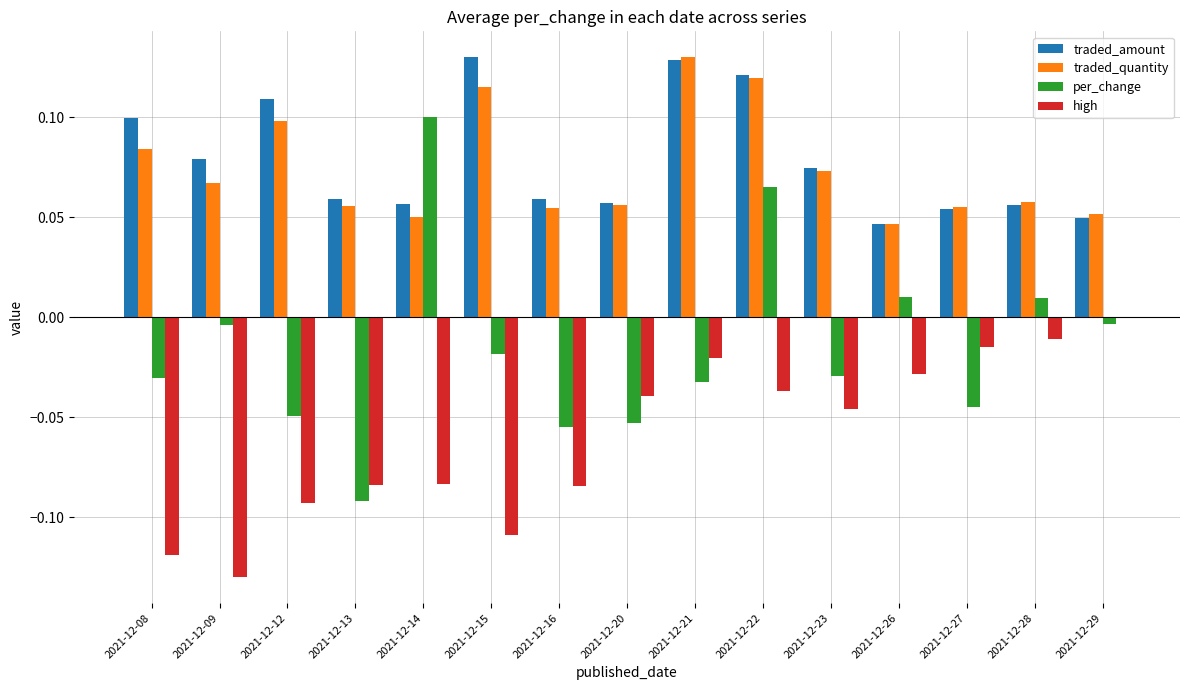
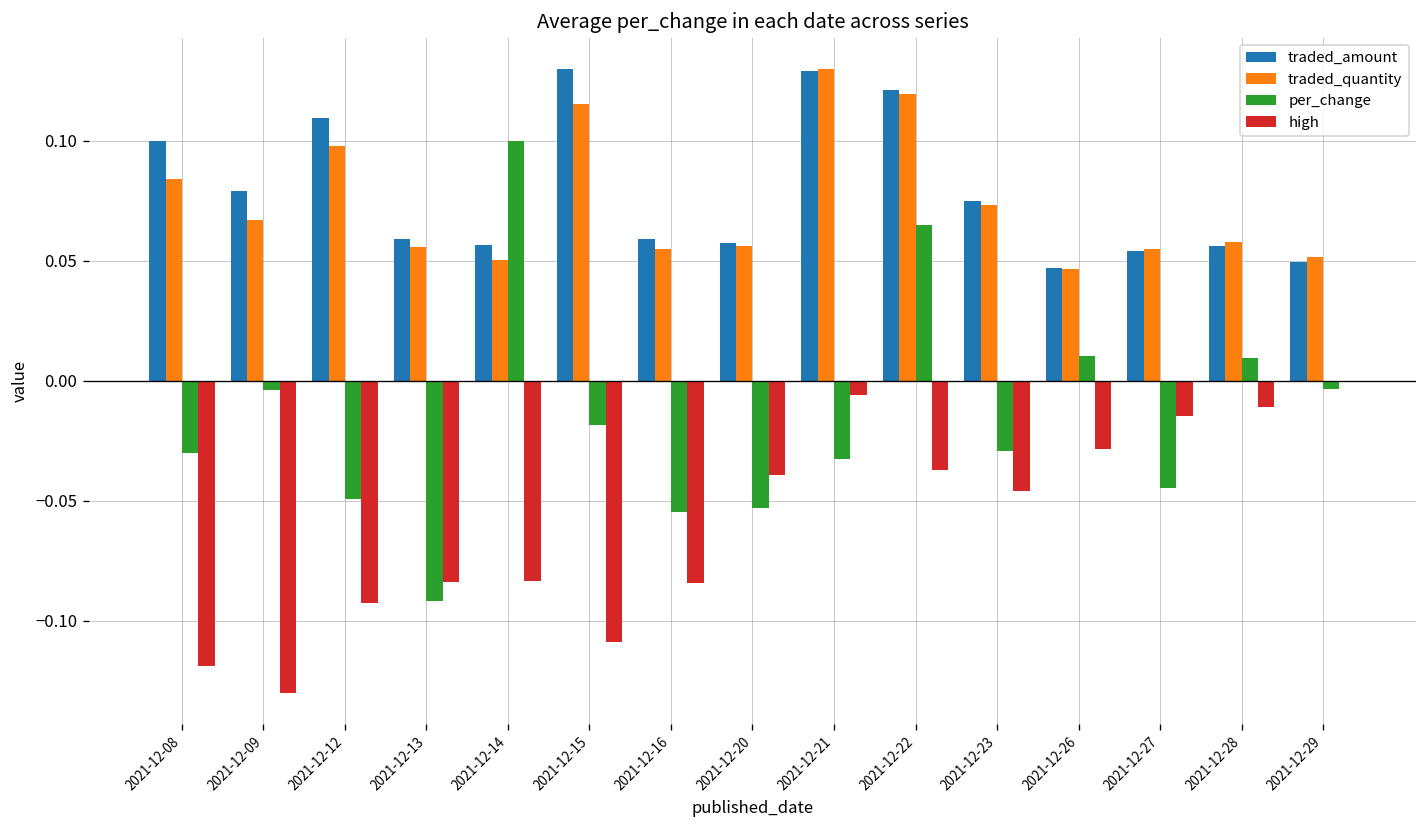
  {
    "traded_amount": {
      "2021-12-08": 0.100,
      "2021-12-09": 0.079,
      "2021-12-12": 0.109,
      "2021-12-13": 0.059,
      "2021-12-14": 0.056,
      "2021-12-15": 0.130,
      "2021-12-16": 0.059,
      "2021-12-20": 0.057,
      "2021-12-21": 0.129,
      "2021-12-22": 0.121,
      "2021-12-23": 0.075,
      "2021-12-26": 0.047,
      "2021-12-27": 0.054,
      "2021-12-28": 0.056,
      "2021-12-29": 0.049
    },
    "traded_quantity": {
      "2021-12-08": 0.084,
      "2021-12-09": 0.067,
      "2021-12-12": 0.098,
      "2021-12-13": 0.056,
      "2021-12-14": 0.050,
      "2021-12-15": 0.115,
      "2021-12-16": 0.055,
      "2021-12-20": 0.056,
      "2021-12-21": 0.130,
      "2021-12-22": 0.120,
      "2021-12-23": 0.073,
      "2021-12-26": 0.046,
      "2021-12-27": 0.055,
      "2021-12-28": 0.058,
      "2021-12-29": 0.051
    },
    "per_change": {
      "2021-12-08": -0.030,
      "2021-12-09": -0.004,
      "2021-12-12": -0.050,
      "2021-12-13": -0.092,
      "2021-12-14": 0.100,
      "2021-12-15": -0.018,
      "2021-12-16": -0.055,
      "2021-12-20": -0.053,
      "2021-12-21": -0.033,
      "2021-12-22": 0.065,
      "2021-12-23": -0.029,
      "2021-12-26": 0.010,
      "2021-12-27": -0.045,
      "2021-12-28": 0.010,
      "2021-12-29": -0.003
    },
    "high": {
      "2021-12-08": -0.119,
      "2021-12-09": -0.130,
      "2021-12-12": -0.093,
      "2021-12-13": -0.084,
      "2021-12-14": -0.084,
      "2021-12-15": -0.109,
      "2021-12-16": -0.084,
      "2021-12-20": -0.039,
-     "2021-12-21": -0.021,
+     "2021-12-21": -0.006,
      "2021-12-22": -0.037,
      "2021-12-23": -0.046,
      "2021-12-26": -0.028,
      "2021-12-27": -0.015,
      "2021-12-28": -0.011,
      "2021-12-29": 0.000
    }
  }
